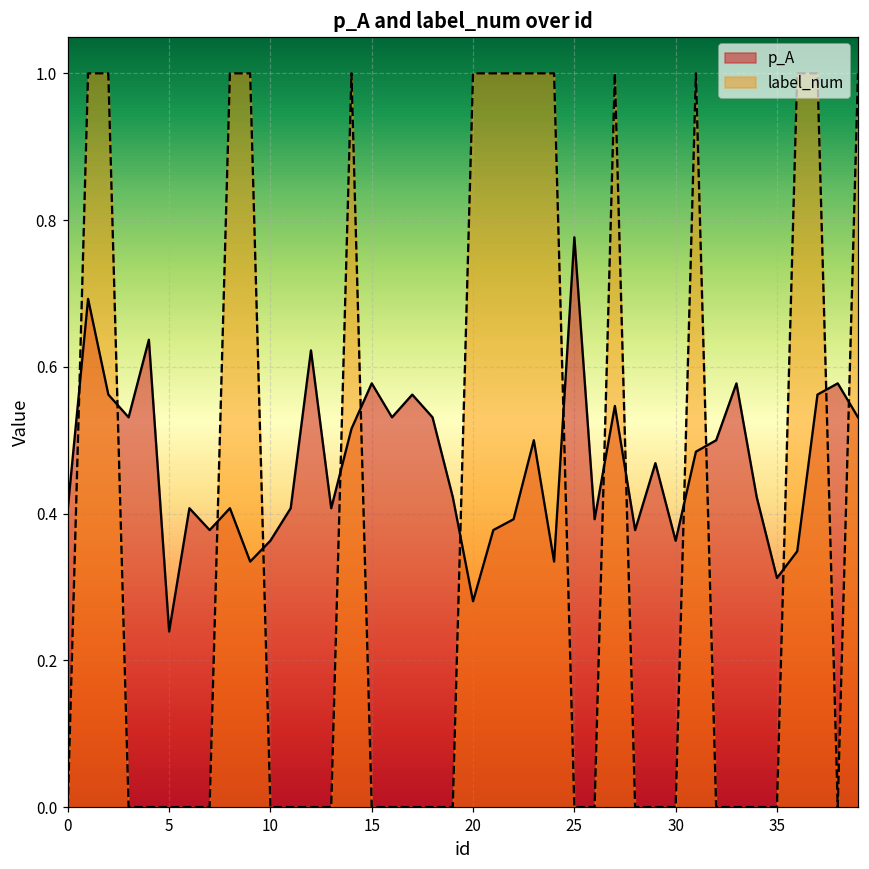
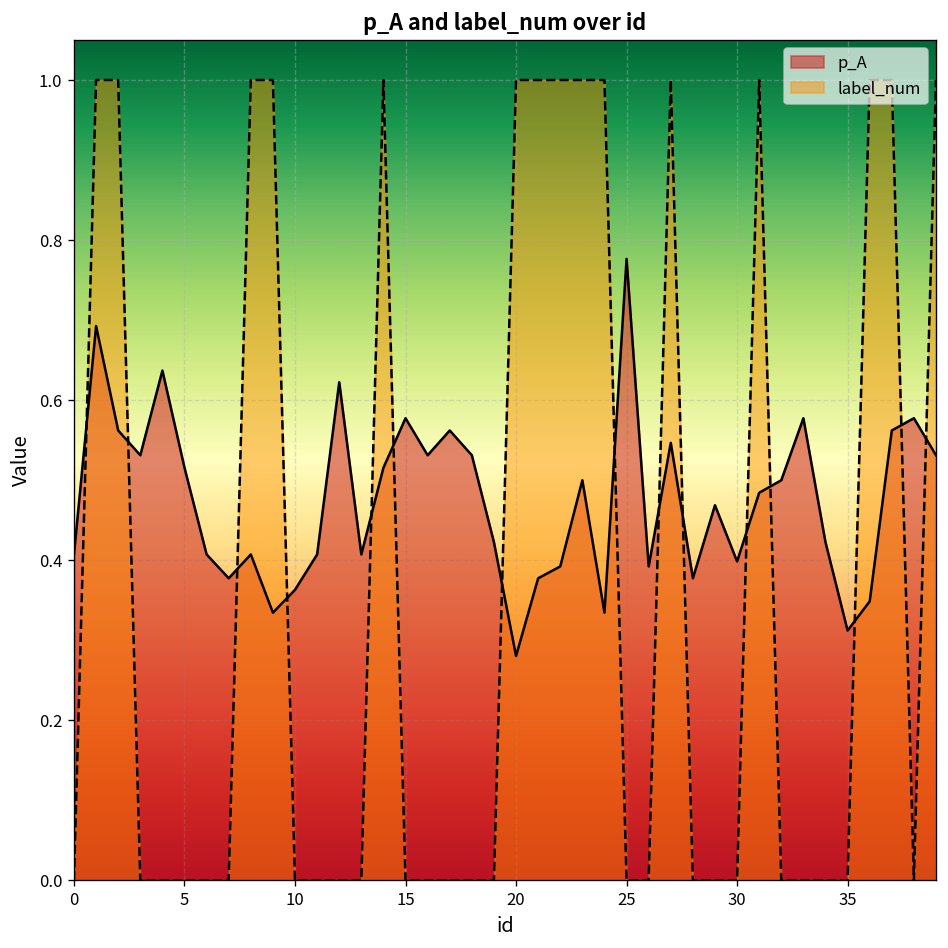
  {
    "p_A": {
      "0": 0.41,
-     "5": 0.24,
+     "5": 0.52,
      "10": 0.36,
      "15": 0.58,
      "20": 0.28,
      "25": 0.78,
-     "30": 0.36,
+     "30": 0.40,
      "35": 0.31
    },
    "label_num": {
      "0": 0.00,
      "5": 0.00,
      "10": 0.00,
      "15": 0.00,
      "20": 1.00,
      "25": 0.00,
      "30": 0.00,
      "35": 0.00
    }
  }
